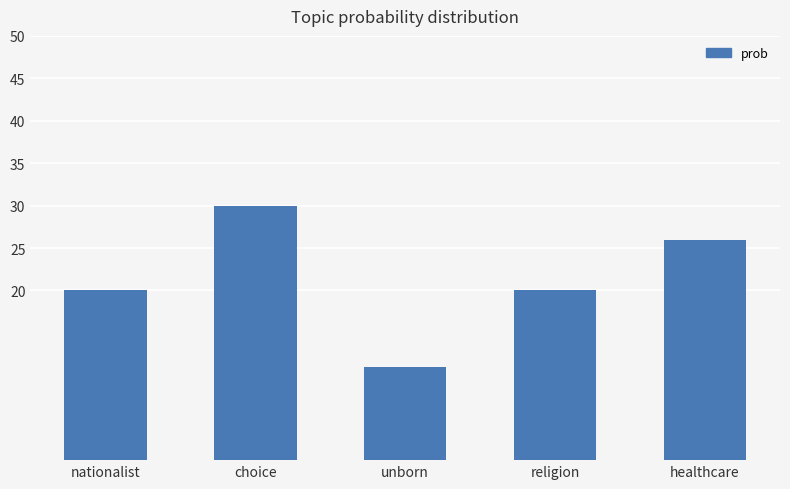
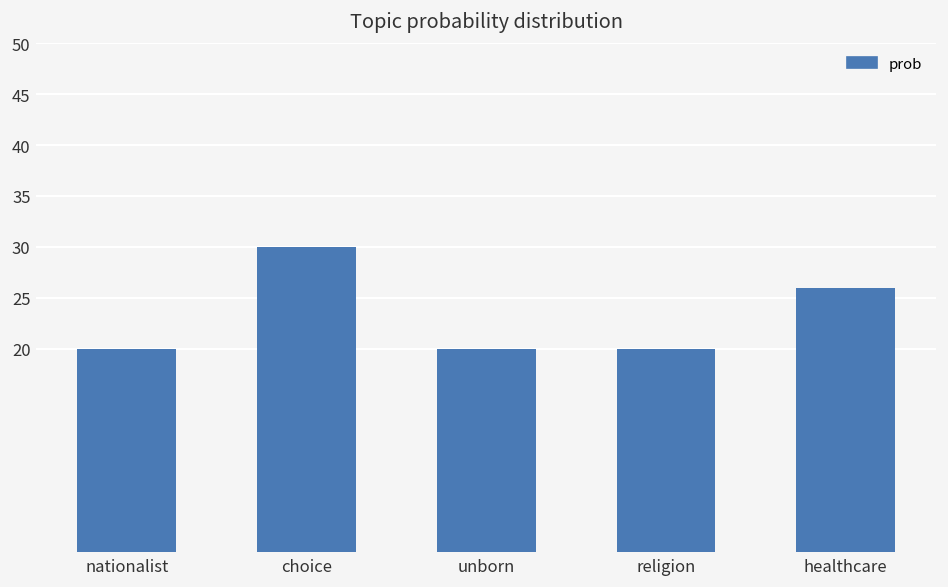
  {
    "nationalist": 20,
    "choice": 30,
-   "unborn": 11,
+   "unborn": 20,
    "religion": 20,
    "healthcare": 26
  }
